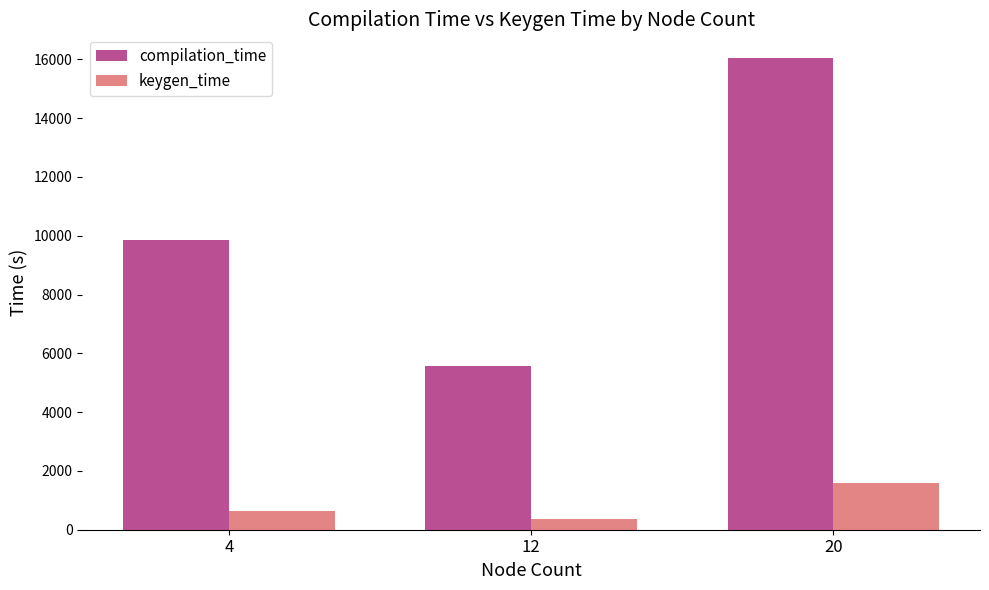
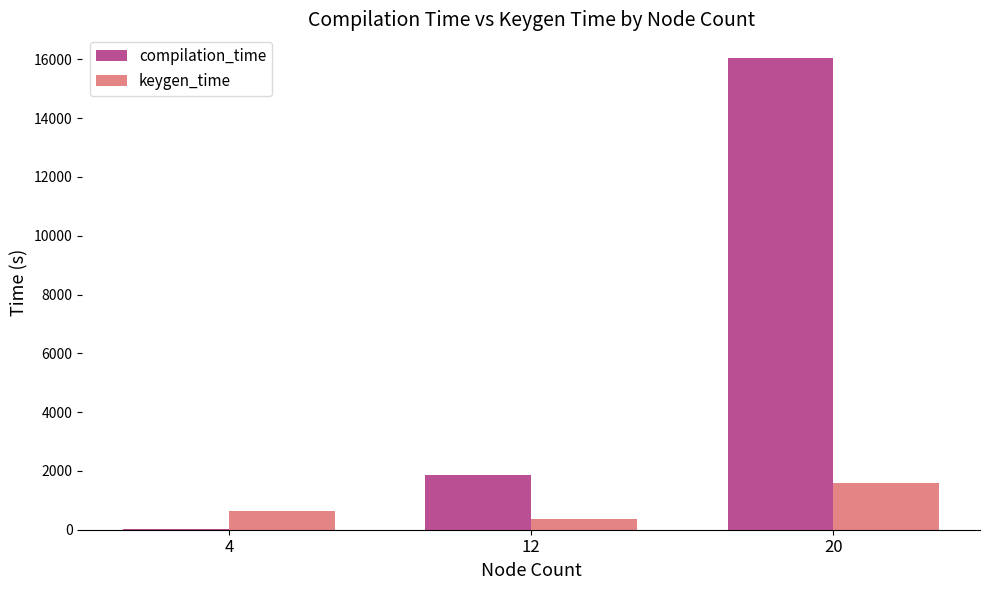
  {
    "compilation_time": {
-     "4": 9900,
-     "12": 5600,
+     "4": 0,
+     "12": 1900,
      "20": 16100
    },
    "keygen_time": {
      "4": 600,
      "12": 400,
      "20": 1600
    }
  }
